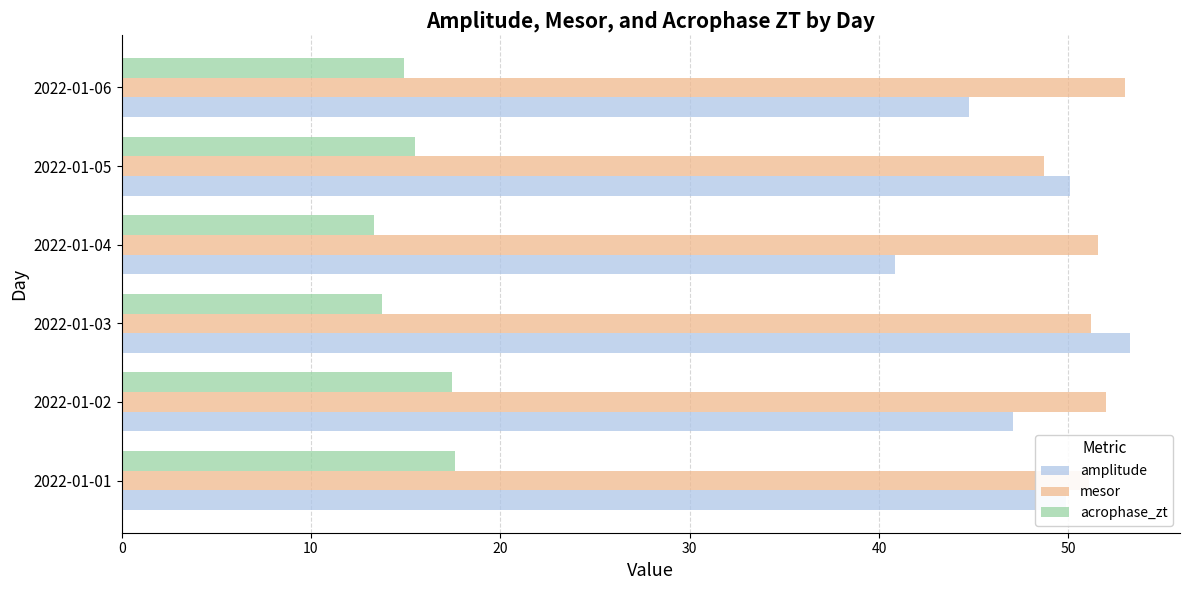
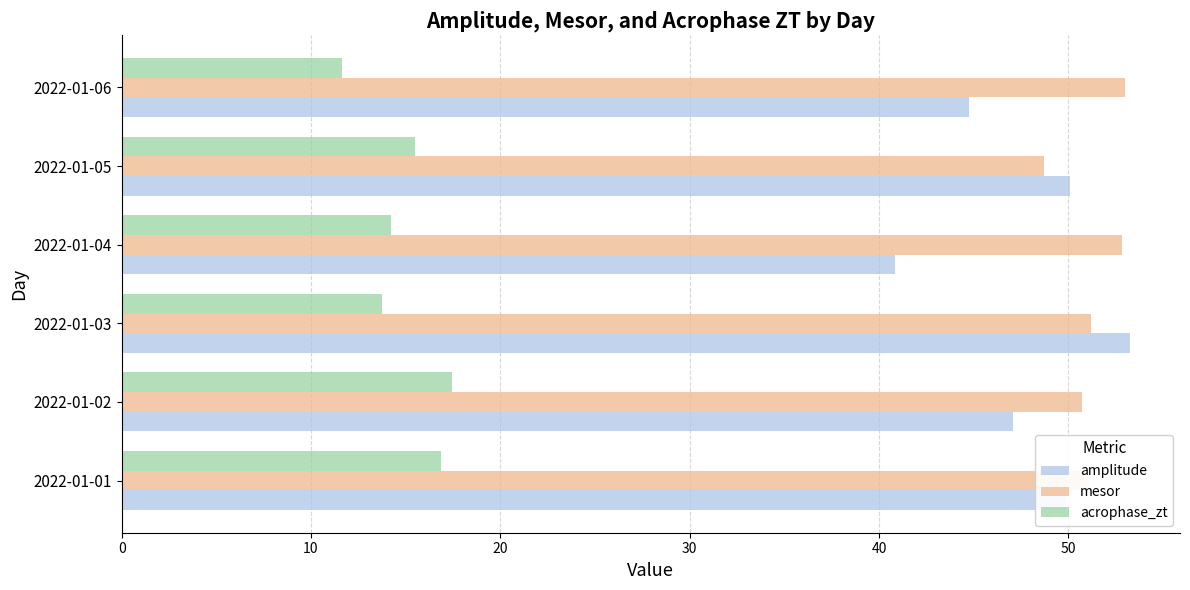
  {
    "amplitude": {
      "2022-01-06": 44.8,
      "2022-01-05": 50.1,
      "2022-01-04": 40.8,
      "2022-01-03": 53.2,
      "2022-01-02": 47.1
    },
    "mesor": {
      "2022-01-06": 53.0,
      "2022-01-05": 48.7,
-     "2022-01-04": 51.6,
+     "2022-01-04": 52.8,
      "2022-01-03": 51.2,
-     "2022-01-02": 52.0
+     "2022-01-02": 50.7
    },
    "acrophase_zt": {
-     "2022-01-06": 14.9,
+     "2022-01-06": 11.6,
      "2022-01-05": 15.5,
-     "2022-01-04": 13.3,
+     "2022-01-04": 14.2,
      "2022-01-03": 13.7,
      "2022-01-02": 17.5,
-     "2022-01-01": 17.6
+     "2022-01-01": 16.9
    }
  }
